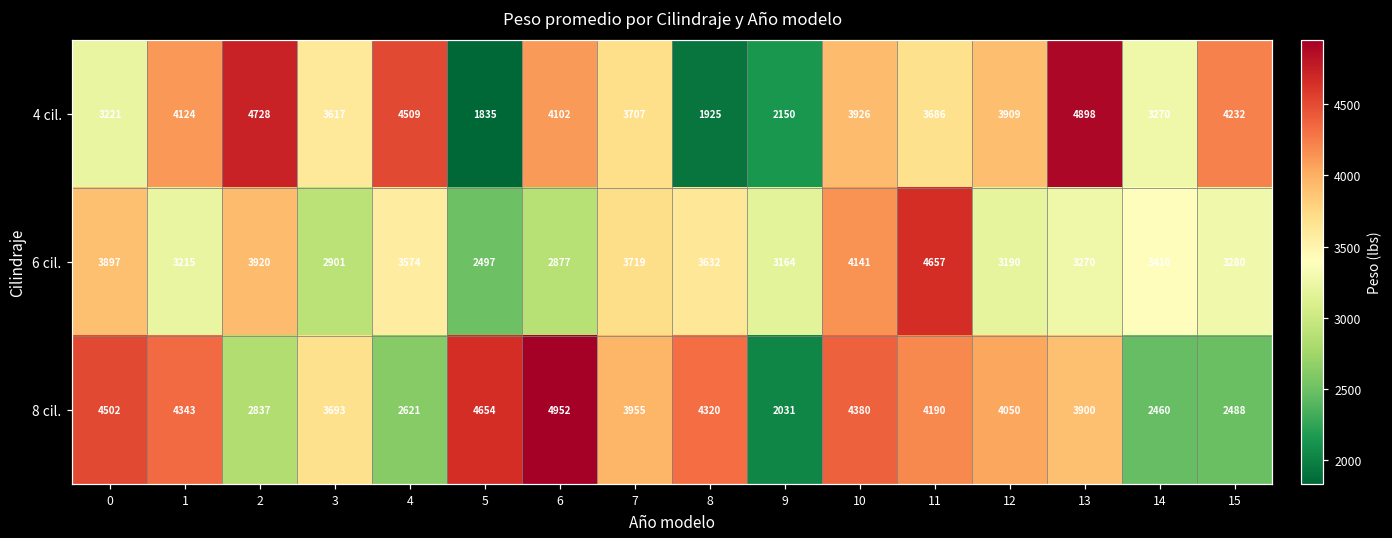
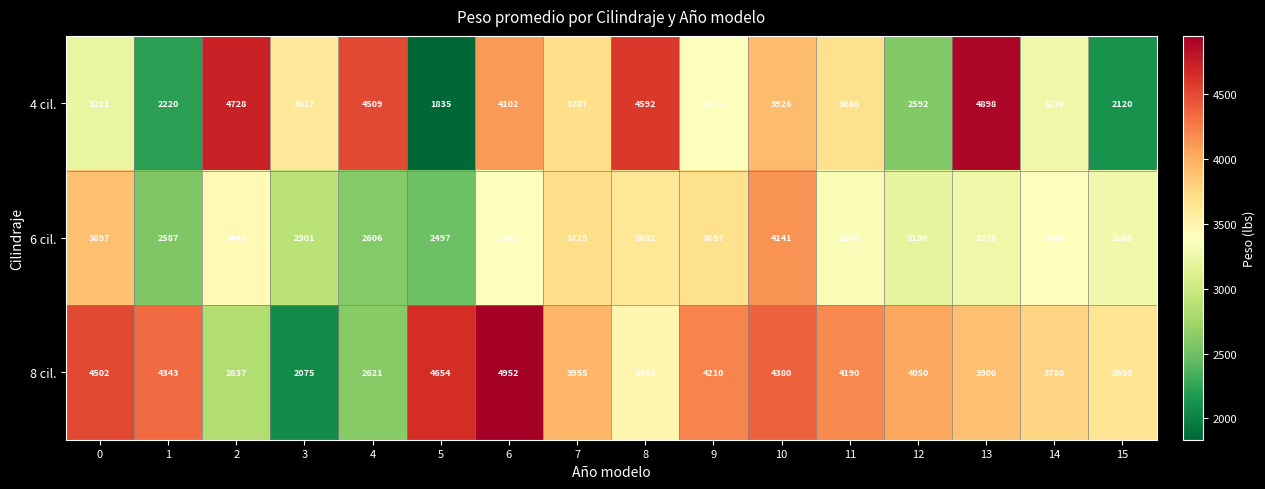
  {
    "4 cil.": {
      "0": 3221,
-     "1": 4124,
+     "1": 2220,
      "2": 4728,
      "3": 3617,
      "4": 4509,
      "5": 1835,
      "6": 4102,
      "7": 3707,
-     "8": 1925,
-     "9": 2150,
+     "8": 4592,
+     "9": 3376,
      "10": 3926,
      "11": 3686,
-     "12": 3909,
+     "12": 2592,
      "13": 4898,
      "14": 3270,
-     "15": 4232
+     "15": 2120
    },
    "6 cil.": {
      "0": 3897,
-     "1": 3215,
-     "2": 3920,
+     "1": 2587,
+     "2": 3445,
      "3": 2901,
-     "4": 3574,
+     "4": 2606,
      "5": 2497,
-     "6": 2877,
+     "6": 3381,
      "7": 3719,
      "8": 3632,
-     "9": 3164,
+     "9": 3697,
      "10": 4141,
-     "11": 4657,
+     "11": 3350,
      "12": 3190,
      "13": 3270,
      "14": 3410,
      "15": 3280
    },
    "8 cil.": {
      "0": 4502,
      "1": 4343,
      "2": 2837,
-     "3": 3693,
+     "3": 2075,
      "4": 2621,
      "5": 4654,
      "6": 4952,
      "7": 3955,
-     "8": 4320,
-     "9": 2031,
+     "8": 3483,
+     "9": 4210,
      "10": 4380,
      "11": 4190,
      "12": 4050,
      "13": 3900,
-     "14": 2460,
-     "15": 2488
+     "14": 3780,
+     "15": 3650
    }
  }
